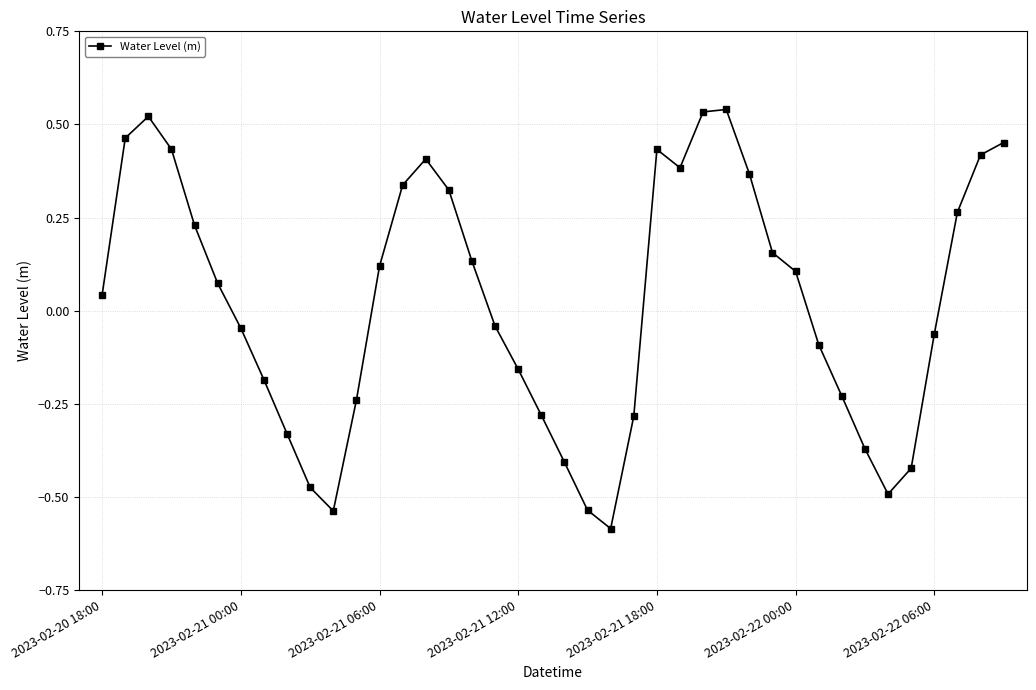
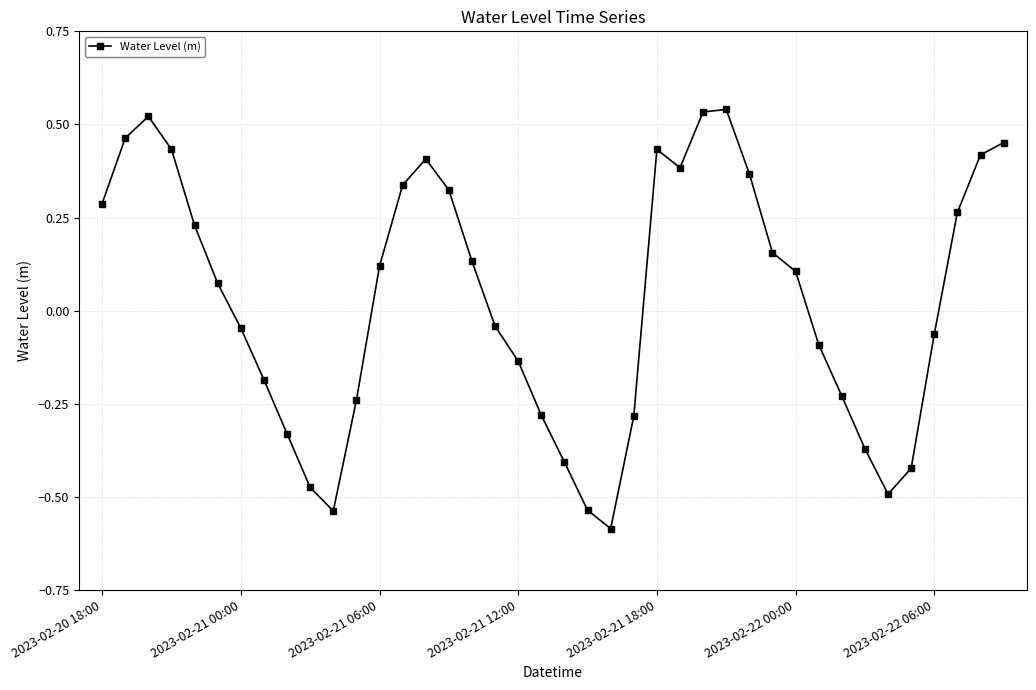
  {
-   "2023-02-20 18:00": 0.04,
+   "2023-02-20 18:00": 0.29,
    "2023-02-21 00:00": -0.05,
    "2023-02-21 06:00": 0.12,
-   "2023-02-21 12:00": -0.16,
+   "2023-02-21 12:00": -0.14,
    "2023-02-21 18:00": 0.43,
    "2023-02-22 00:00": 0.11,
    "2023-02-22 06:00": -0.06
  }
